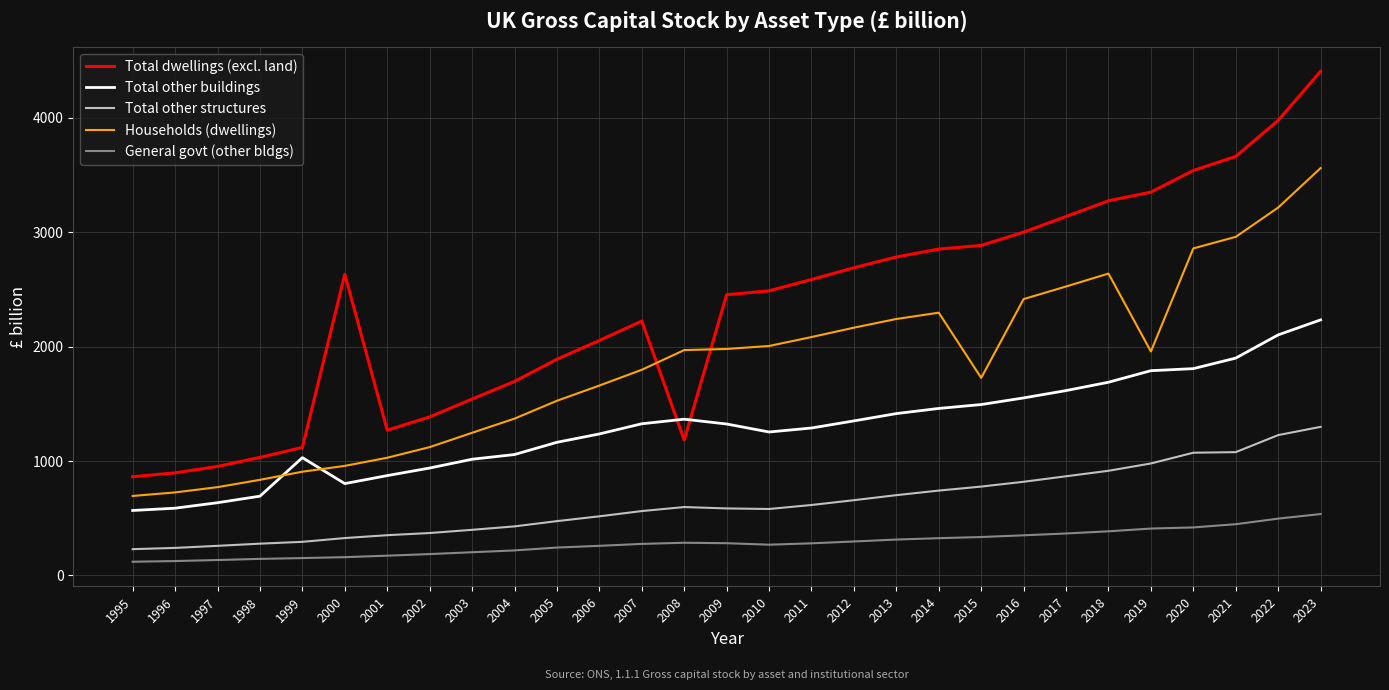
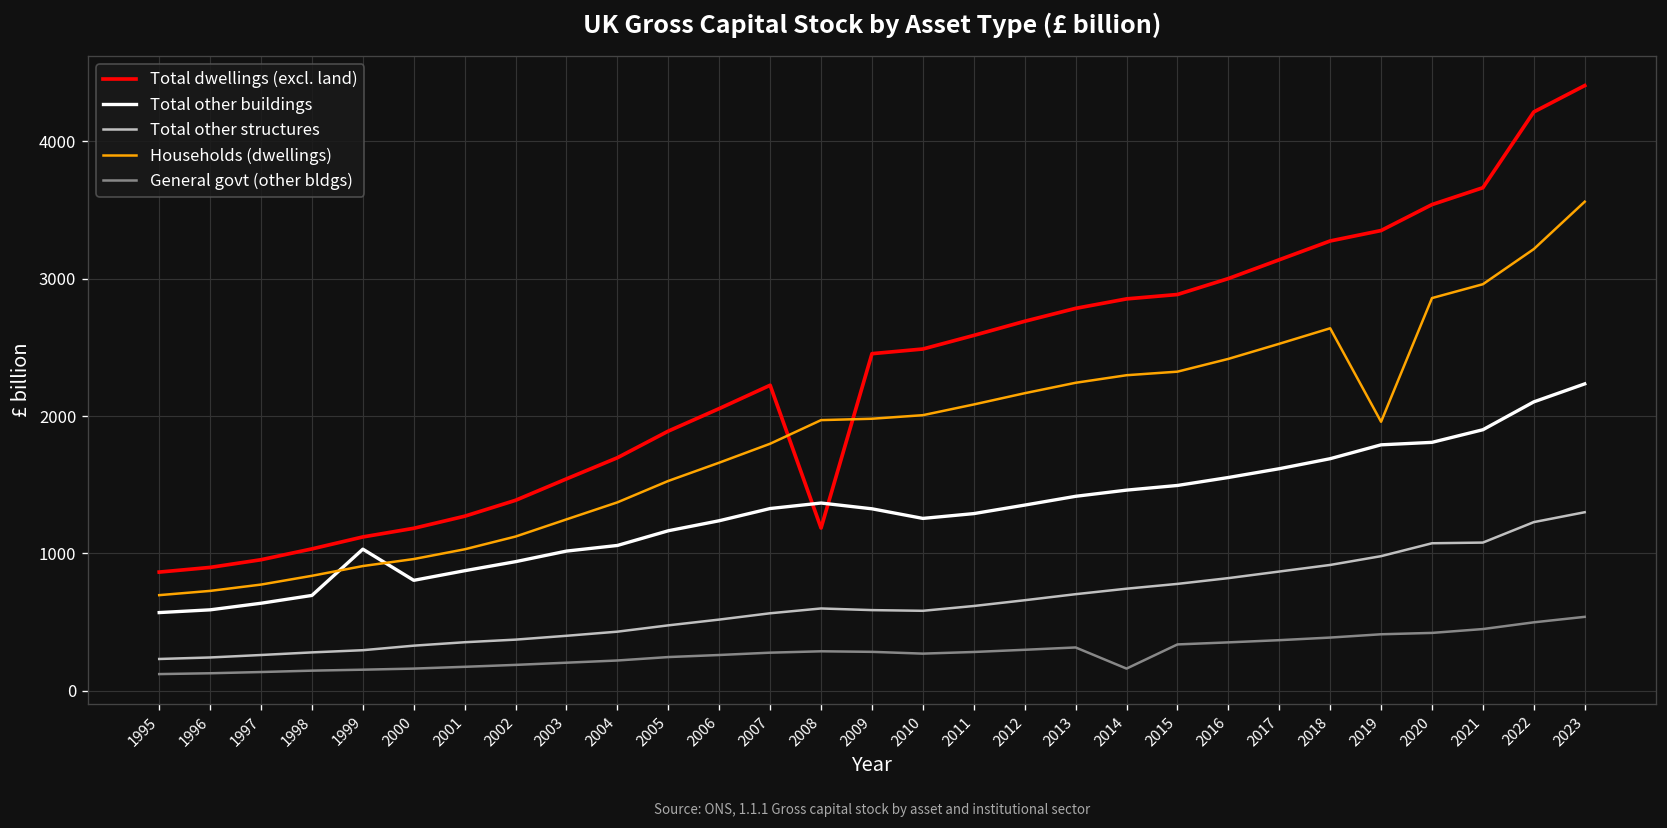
  {
    "Total dwellings (excl. land)": {
      "1995": 860,
      "1996": 900,
      "1997": 950,
      "1998": 1030,
      "1999": 1120,
-     "2000": 2630,
+     "2000": 1180,
      "2001": 1270,
      "2002": 1390,
      "2003": 1540,
      "2004": 1700,
      "2005": 1890,
      "2006": 2050,
      "2007": 2220,
      "2008": 1180,
      "2009": 2450,
      "2010": 2490,
      "2011": 2590,
      "2012": 2690,
      "2013": 2780,
      "2014": 2850,
      "2015": 2890,
      "2016": 3000,
      "2017": 3140,
      "2018": 3280,
      "2019": 3350,
      "2020": 3540,
      "2021": 3660,
-     "2022": 3980,
+     "2022": 4220,
      "2023": 4410
    },
    "Total other buildings": {
      "1995": 570,
      "1996": 590,
      "1997": 640,
      "1998": 690,
      "1999": 1030,
      "2000": 800,
      "2001": 870,
      "2002": 940,
      "2003": 1020,
      "2004": 1060,
      "2005": 1160,
      "2006": 1240,
      "2007": 1330,
      "2008": 1370,
      "2009": 1320,
      "2010": 1250,
      "2011": 1290,
      "2012": 1350,
      "2013": 1420,
      "2014": 1460,
      "2015": 1490,
      "2016": 1550,
      "2017": 1620,
      "2018": 1690,
      "2019": 1790,
      "2020": 1810,
      "2021": 1900,
      "2022": 2100,
      "2023": 2230
    },
    "Total other structures": {
      "1995": 230,
      "1996": 240,
      "1997": 260,
      "1998": 280,
      "1999": 290,
      "2000": 330,
      "2001": 350,
      "2002": 370,
      "2003": 400,
      "2004": 430,
      "2005": 480,
      "2006": 520,
      "2007": 560,
      "2008": 600,
      "2009": 590,
      "2010": 580,
      "2011": 620,
      "2012": 660,
      "2013": 700,
      "2014": 740,
      "2015": 780,
      "2016": 820,
      "2017": 870,
      "2018": 920,
      "2019": 980,
      "2020": 1070,
      "2021": 1080,
      "2022": 1230,
      "2023": 1300
    },
    "Households (dwellings)": {
      "1995": 700,
      "1996": 730,
      "1997": 770,
      "1998": 840,
      "1999": 910,
      "2000": 960,
      "2001": 1030,
      "2002": 1120,
      "2003": 1250,
      "2004": 1370,
      "2005": 1530,
      "2006": 1660,
      "2007": 1800,
      "2008": 1970,
      "2009": 1980,
      "2010": 2010,
      "2011": 2080,
      "2012": 2170,
      "2013": 2240,
      "2014": 2300,
-     "2015": 1730,
+     "2015": 2320,
      "2016": 2420,
      "2017": 2530,
      "2018": 2640,
      "2019": 1960,
      "2020": 2860,
      "2021": 2960,
      "2022": 3220,
      "2023": 3560
    },
    "General govt (other bldgs)": {
      "1995": 120,
      "1996": 130,
      "1997": 140,
      "1998": 150,
      "1999": 150,
      "2000": 160,
      "2001": 170,
      "2002": 190,
      "2003": 200,
      "2004": 220,
      "2005": 240,
      "2006": 260,
      "2007": 280,
      "2008": 290,
      "2009": 280,
      "2010": 270,
      "2011": 280,
      "2012": 300,
      "2013": 310,
-     "2014": 330,
+     "2014": 160,
      "2015": 340,
      "2016": 350,
      "2017": 370,
      "2018": 390,
      "2019": 410,
      "2020": 420,
      "2021": 450,
      "2022": 500,
      "2023": 540
    }
  }
